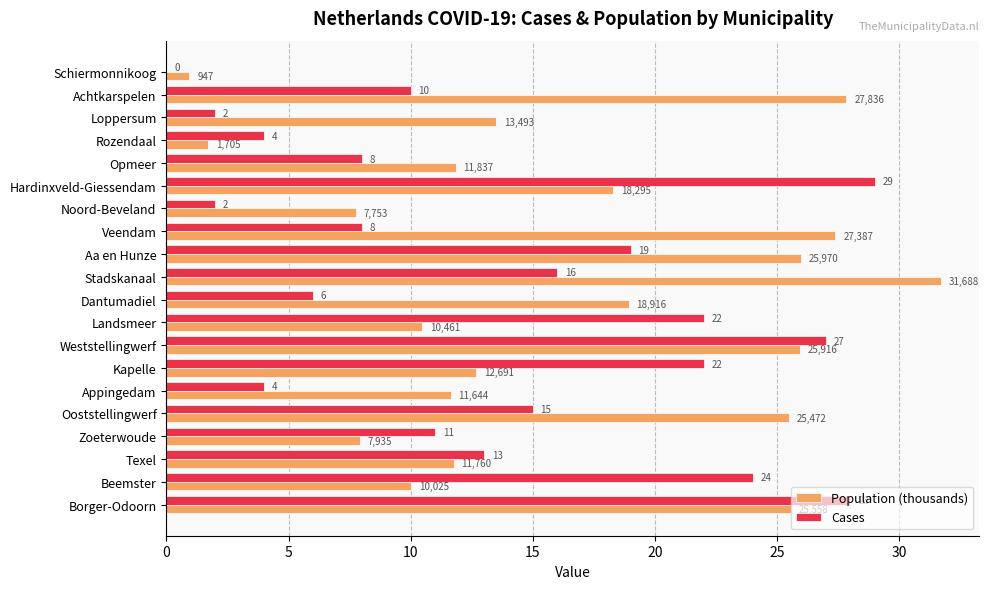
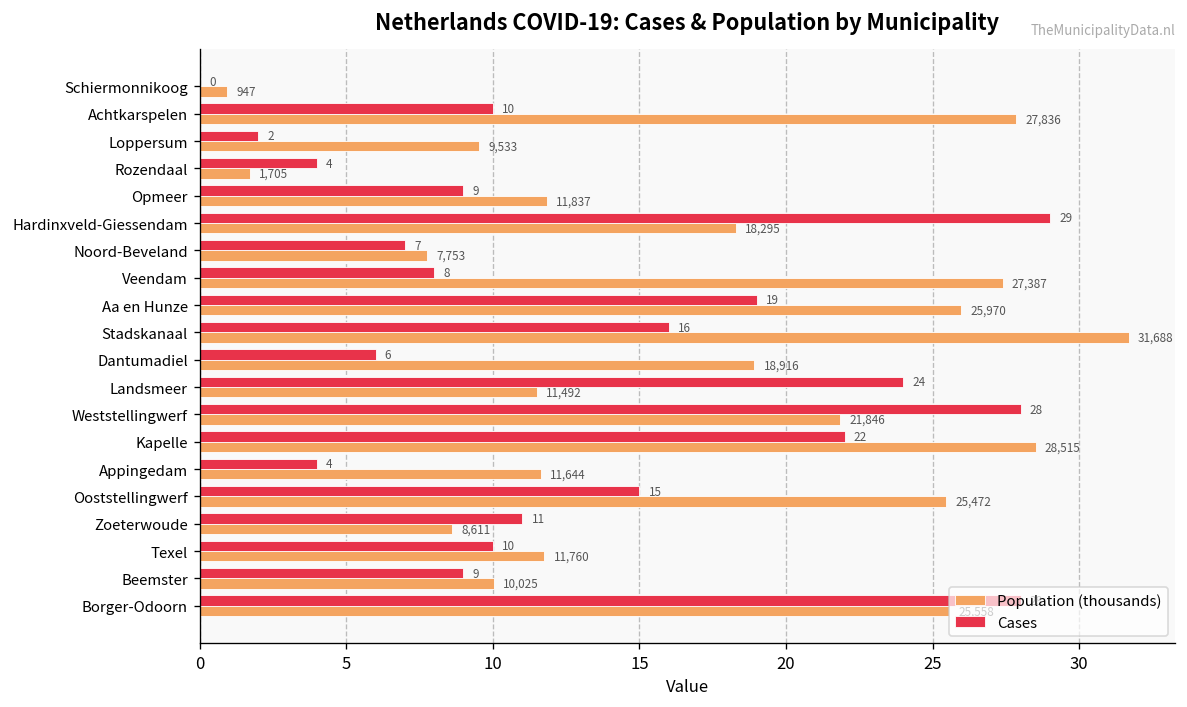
  {
    "Population (thousands)": {
-     "Loppersum": "13,493",
-     "Landsmeer": "10,461",
-     "Weststellingwerf": "25,916",
-     "Kapelle": "12,691",
-     "Zoeterwoude": "7,935"
+     "Loppersum": "9,533",
+     "Landsmeer": "11,492",
+     "Weststellingwerf": "21,846",
+     "Kapelle": "28,515",
+     "Zoeterwoude": "8,611"
    },
    "Cases": {
      "Schiermonnikoog": "0",
      "Achtkarspelen": "10",
      "Loppersum": "2",
      "Rozendaal": "4",
-     "Opmeer": "8",
+     "Opmeer": "9",
      "Hardinxveld-Giessendam": "29",
-     "Noord-Beveland": "2",
+     "Noord-Beveland": "7",
      "Veendam": "8",
      "Aa en Hunze": "19",
      "Stadskanaal": "16",
      "Dantumadiel": "6",
-     "Landsmeer": "22",
-     "Weststellingwerf": "27",
+     "Landsmeer": "24",
+     "Weststellingwerf": "28",
      "Kapelle": "22",
      "Appingedam": "4",
      "Ooststellingwerf": "15",
      "Zoeterwoude": "11",
-     "Texel": "13",
-     "Beemster": "24"
+     "Texel": "10",
+     "Beemster": "9"
    }
  }
